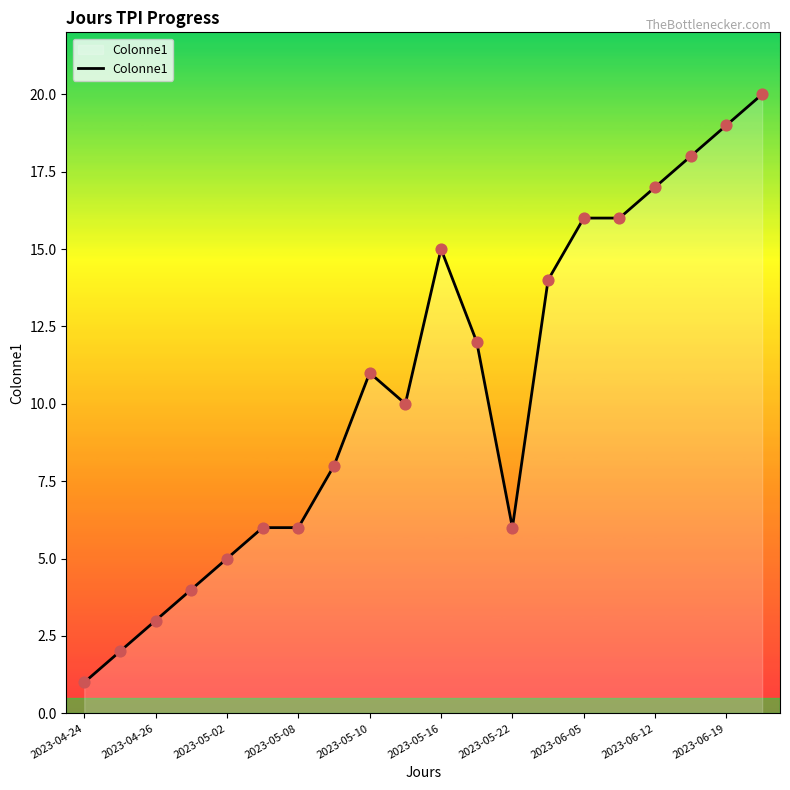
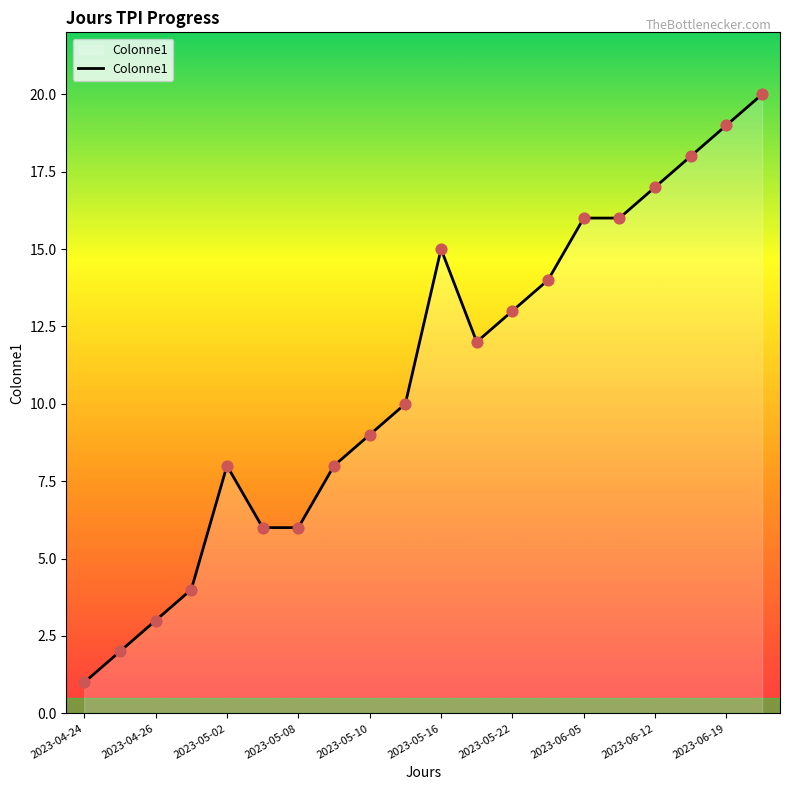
  {
    "2023-04-24": 1,
    "2023-04-26": 3,
-   "2023-05-02": 5,
+   "2023-05-02": 8,
    "2023-05-08": 6,
-   "2023-05-10": 11,
+   "2023-05-10": 9,
    "2023-05-16": 15,
-   "2023-05-22": 6,
+   "2023-05-22": 13,
    "2023-06-05": 16,
    "2023-06-12": 17,
    "2023-06-19": 19
  }
